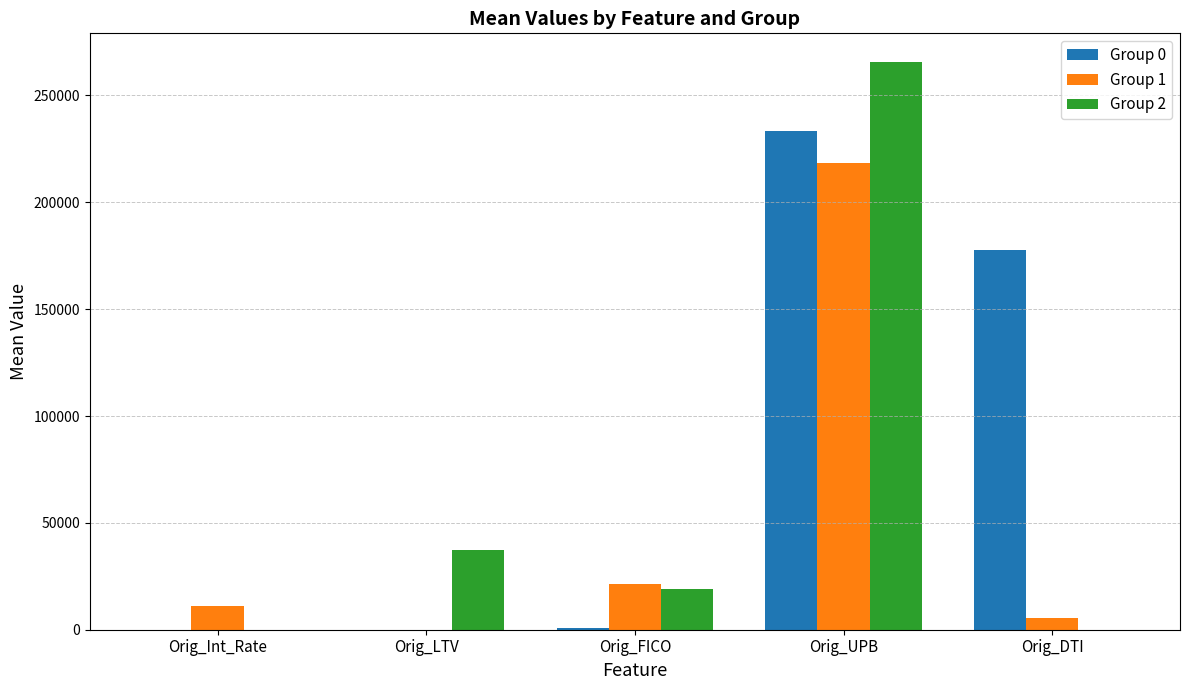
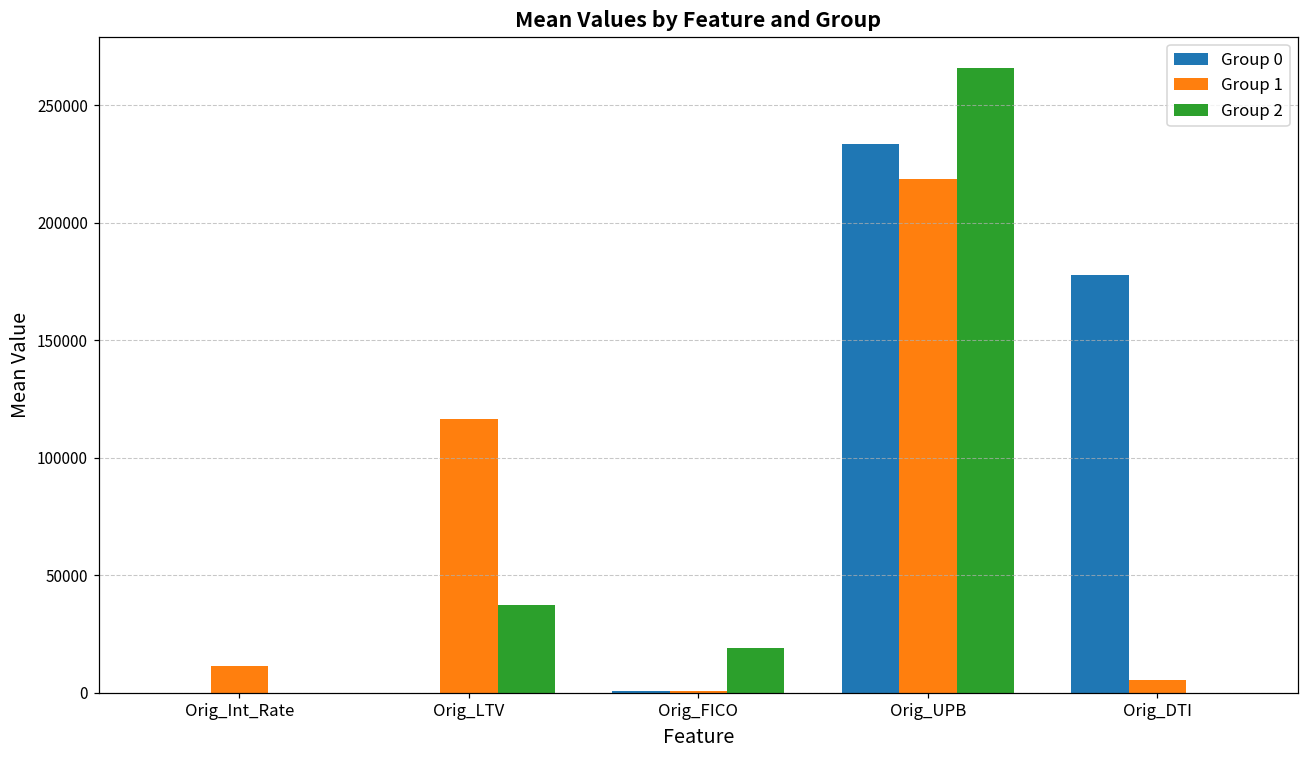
  {
    "Group 0": {
      "Orig_UPB": 233000,
      "Orig_DTI": 178000
    },
    "Group 1": {
      "Orig_Int_Rate": 11000,
-     "Orig_LTV": 0,
-     "Orig_FICO": 21000,
+     "Orig_LTV": 116000,
+     "Orig_FICO": 1000,
      "Orig_UPB": 219000,
      "Orig_DTI": 6000
    },
    "Group 2": {
      "Orig_LTV": 37000,
      "Orig_FICO": 19000,
      "Orig_UPB": 266000
    }
  }
